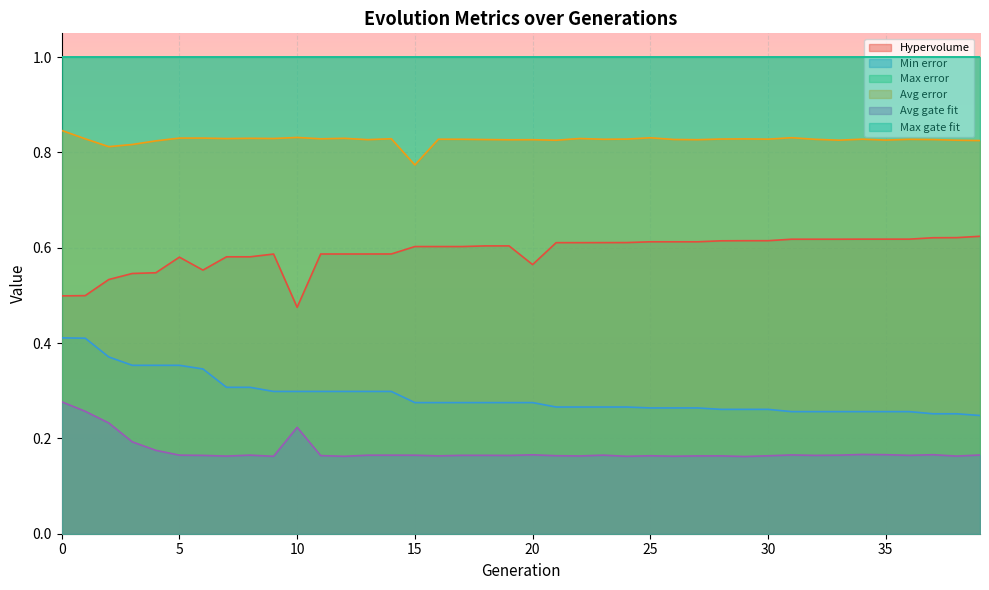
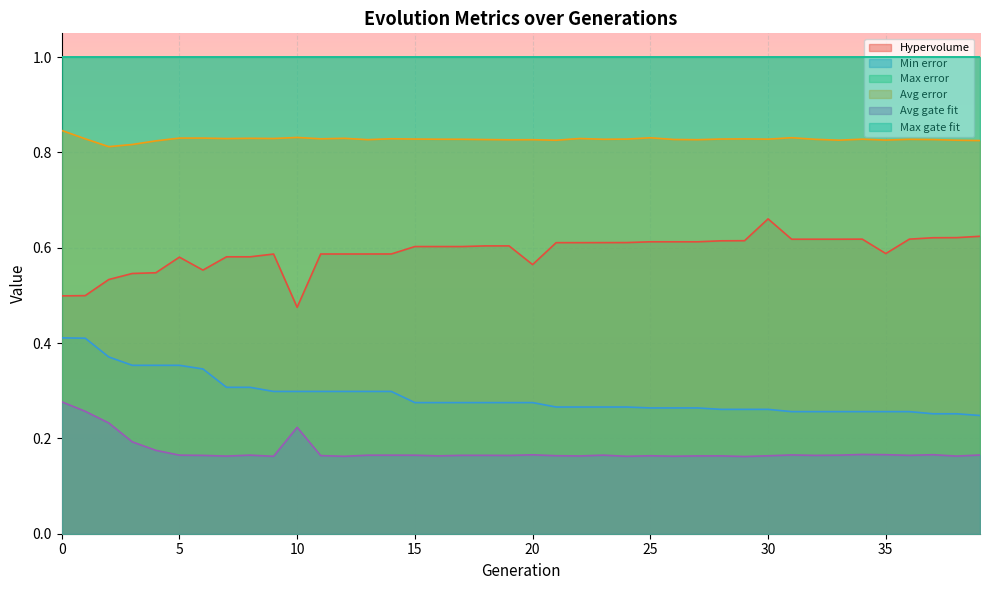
  {
    "Hypervolume": {
      "0": 0.50,
      "5": 0.58,
      "10": 0.48,
      "15": 0.60,
      "20": 0.56,
      "25": 0.61,
-     "30": 0.61,
-     "35": 0.62
+     "30": 0.66,
+     "35": 0.59
    },
    "Avg error": {
      "0": 0.85,
      "5": 0.83,
      "10": 0.83,
-     "15": 0.77,
+     "15": 0.83,
      "20": 0.83,
      "25": 0.83,
      "30": 0.83,
      "35": 0.83
    },
    "Avg gate fit": {
      "0": 0.28,
      "5": 0.16,
      "10": 0.22,
      "15": 0.16,
      "20": 0.17,
      "25": 0.16,
      "30": 0.16,
      "35": 0.17
    }
  }
